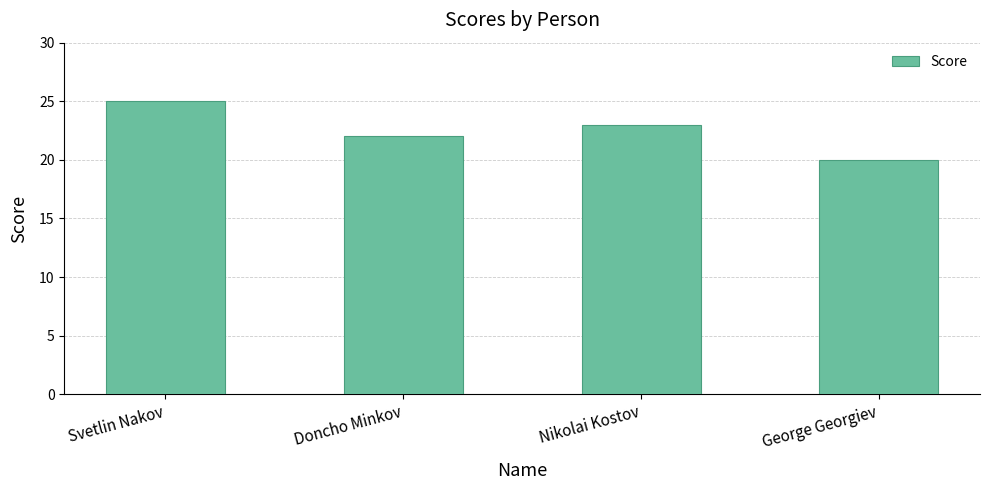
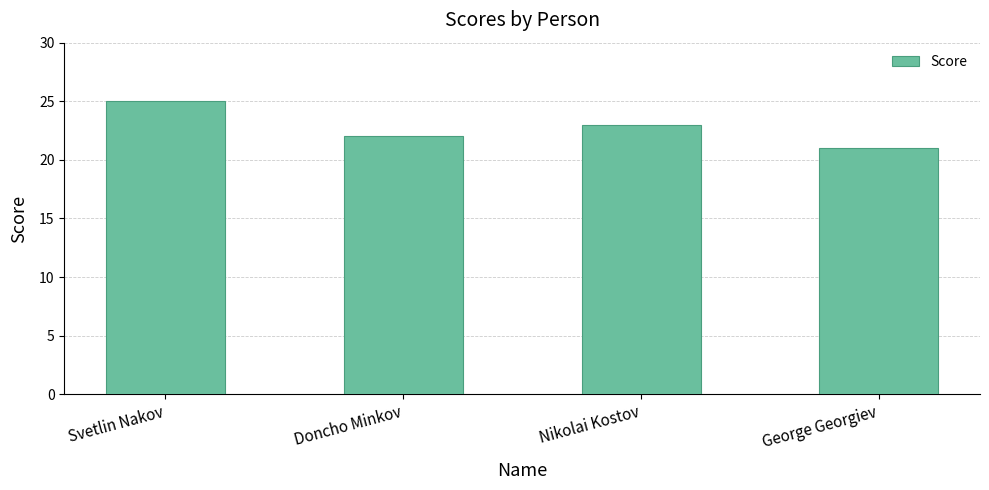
  {
    "Svetlin Nakov": 25,
    "Doncho Minkov": 22,
    "Nikolai Kostov": 23,
-   "George Georgiev": 20
+   "George Georgiev": 21
  }
